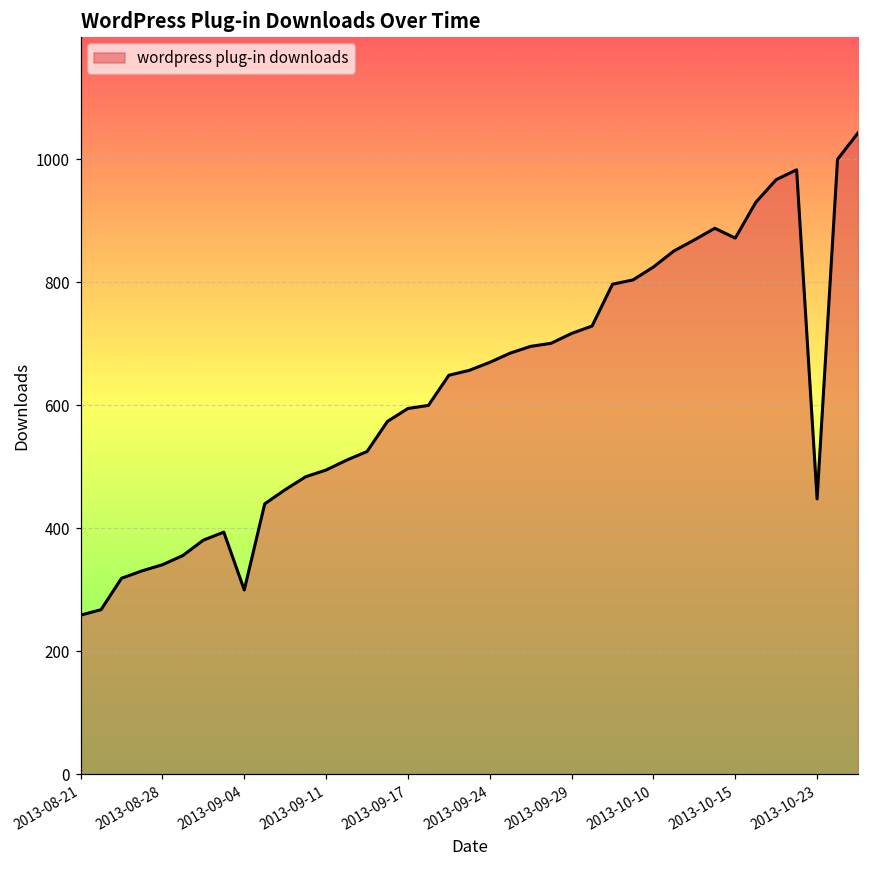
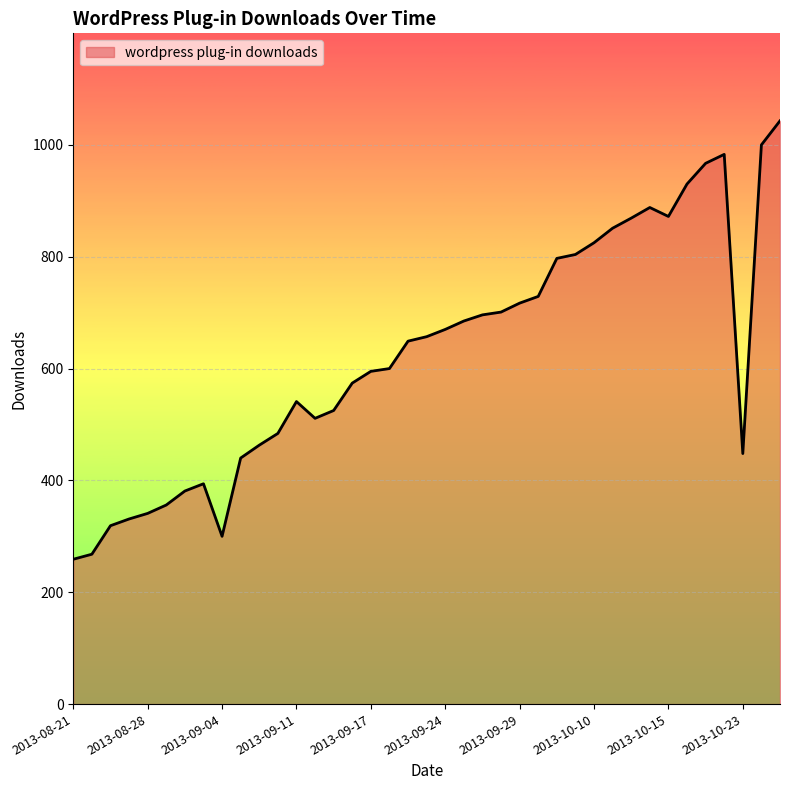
  {
    "2013-08-21": 260,
    "2013-08-28": 340,
    "2013-09-04": 300,
-   "2013-09-11": 500,
+   "2013-09-11": 540,
    "2013-09-17": 600,
    "2013-09-24": 670,
    "2013-09-29": 720,
    "2013-10-10": 830,
    "2013-10-15": 870,
    "2013-10-23": 450
  }
